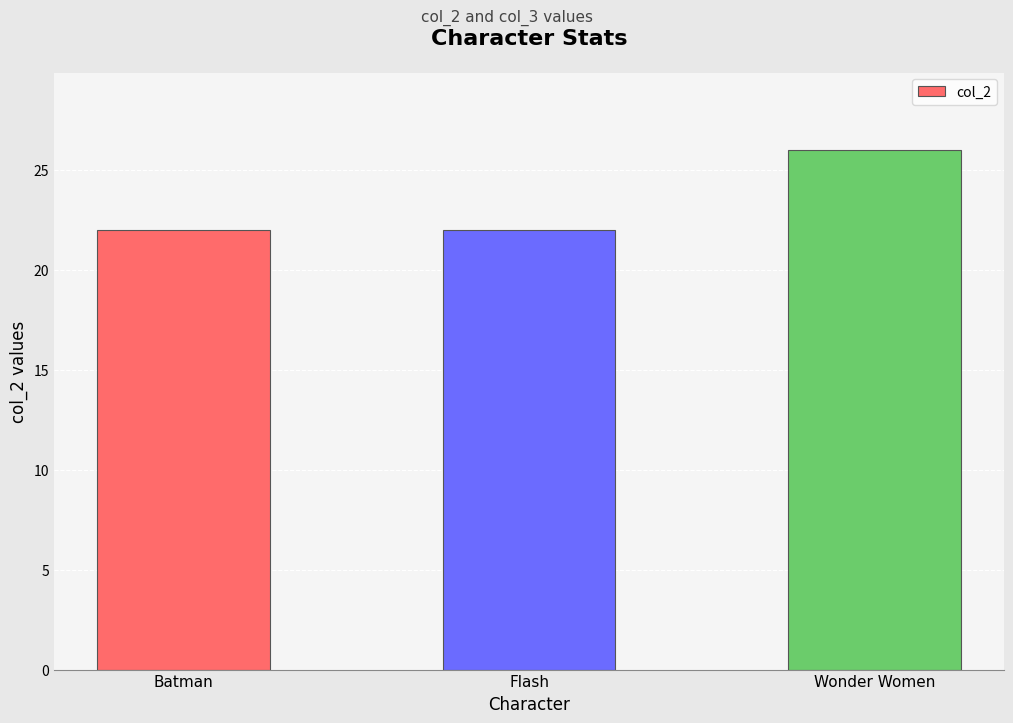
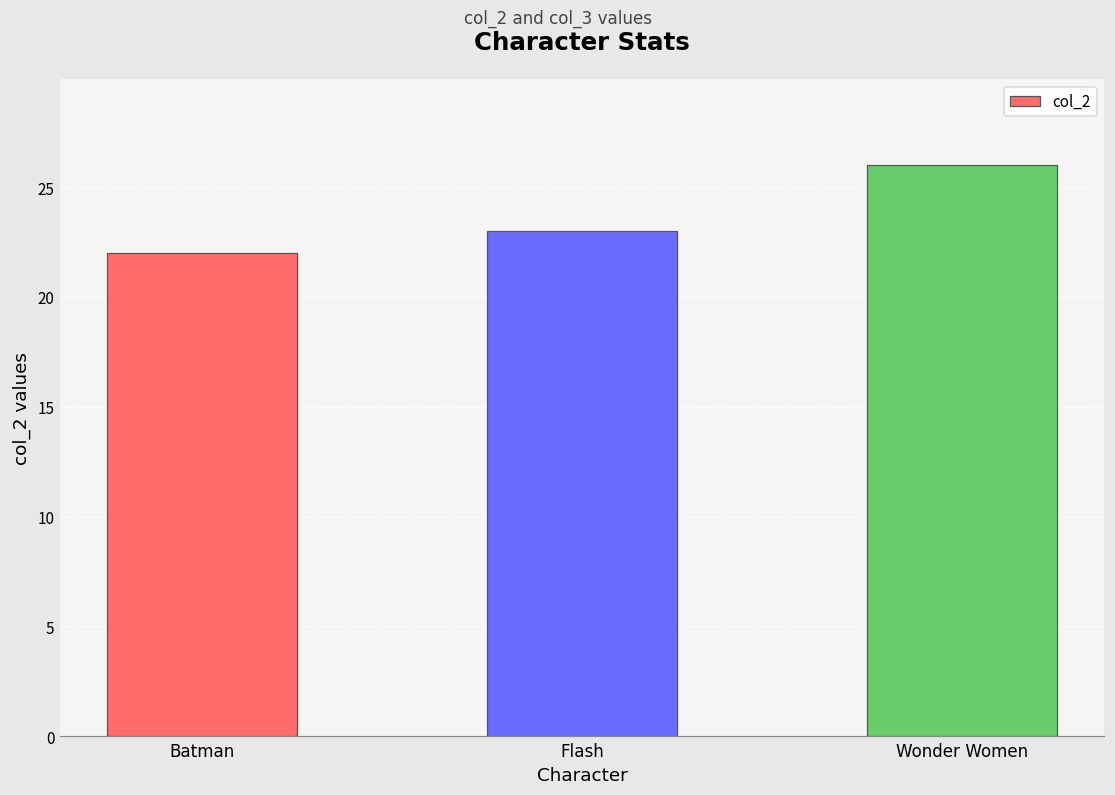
  {
    "Batman": 22,
-   "Flash": 22,
+   "Flash": 23,
    "Wonder Women": 26
  }
